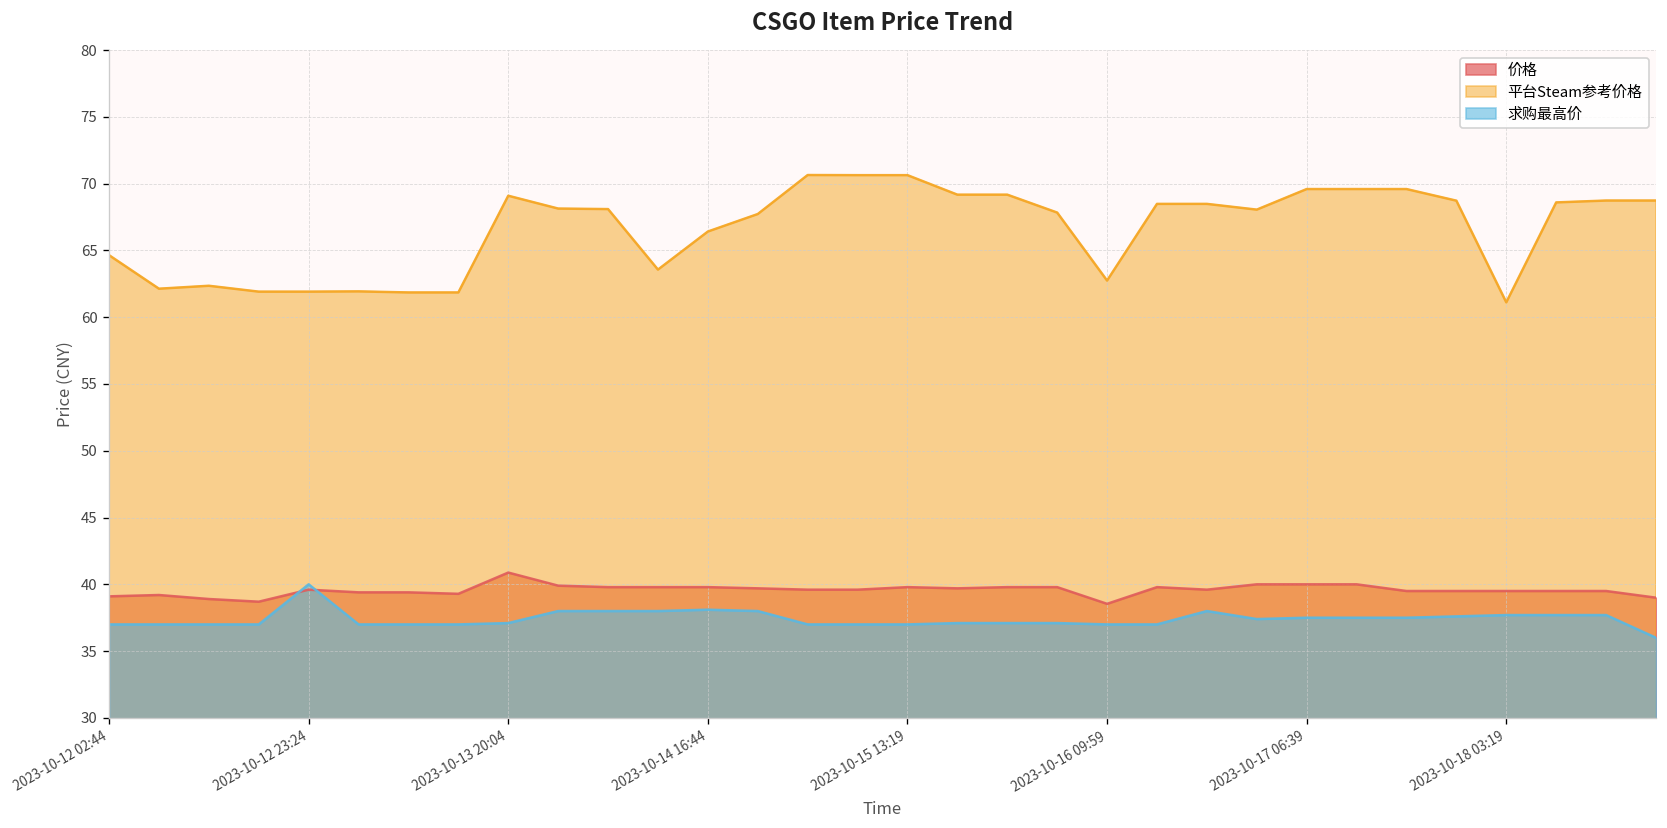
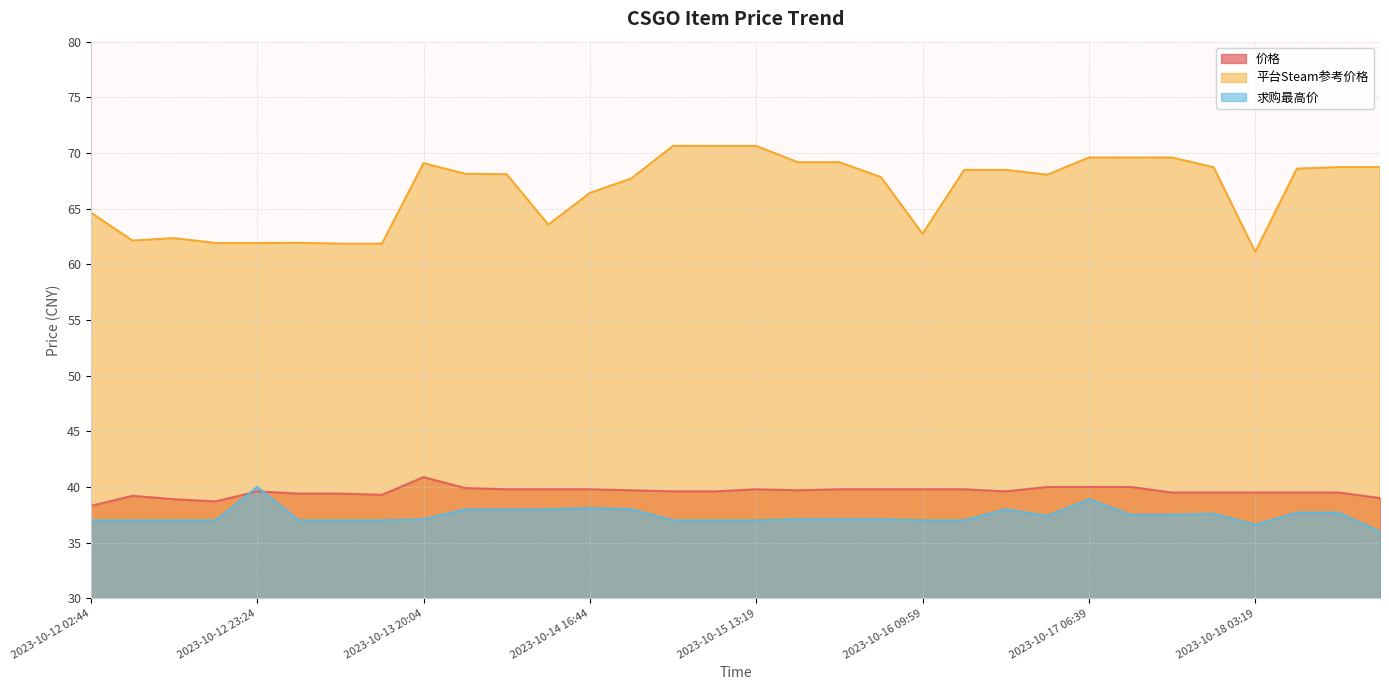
  {
    "价格": {
-     "2023-10-12 02:44": 39.1,
+     "2023-10-12 02:44": 38.3,
      "2023-10-12 23:24": 39.6,
      "2023-10-13 20:04": 40.9,
      "2023-10-14 16:44": 39.8,
      "2023-10-15 13:19": 39.8,
-     "2023-10-16 09:59": 38.5,
+     "2023-10-16 09:59": 39.8,
      "2023-10-17 06:39": 40.0,
      "2023-10-18 03:19": 39.5
    },
    "平台Steam参考价格": {
      "2023-10-12 02:44": 64.6,
      "2023-10-12 23:24": 61.9,
      "2023-10-13 20:04": 69.1,
      "2023-10-14 16:44": 66.4,
      "2023-10-15 13:19": 70.6,
      "2023-10-16 09:59": 62.7,
      "2023-10-17 06:39": 69.6,
      "2023-10-18 03:19": 61.1
    },
    "求购最高价": {
      "2023-10-12 02:44": 37.0,
      "2023-10-12 23:24": 40.0,
      "2023-10-13 20:04": 37.1,
      "2023-10-14 16:44": 38.1,
      "2023-10-15 13:19": 37.0,
      "2023-10-16 09:59": 37.0,
-     "2023-10-17 06:39": 37.5,
-     "2023-10-18 03:19": 37.7
+     "2023-10-17 06:39": 38.9,
+     "2023-10-18 03:19": 36.6
    }
  }
